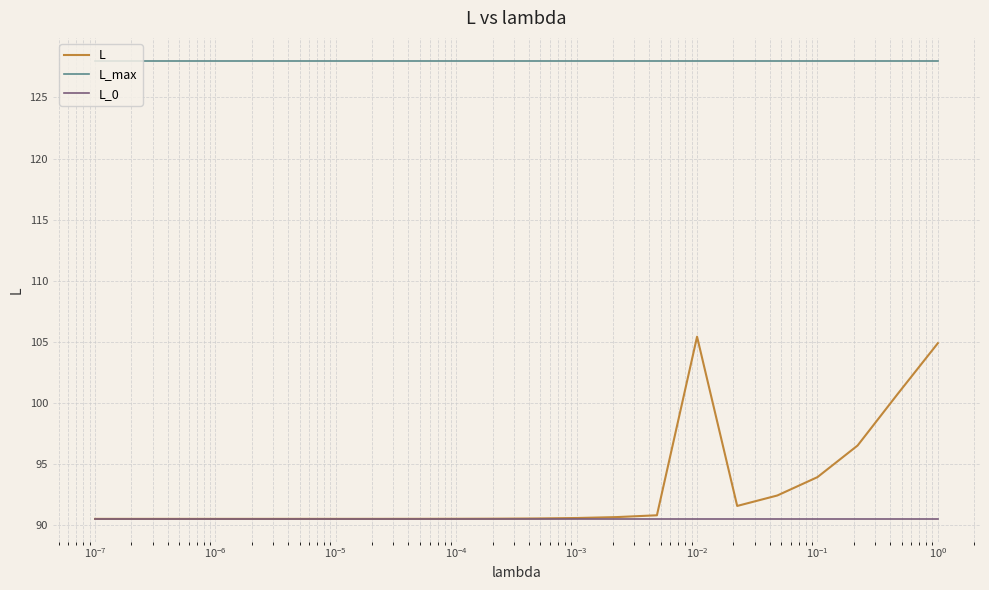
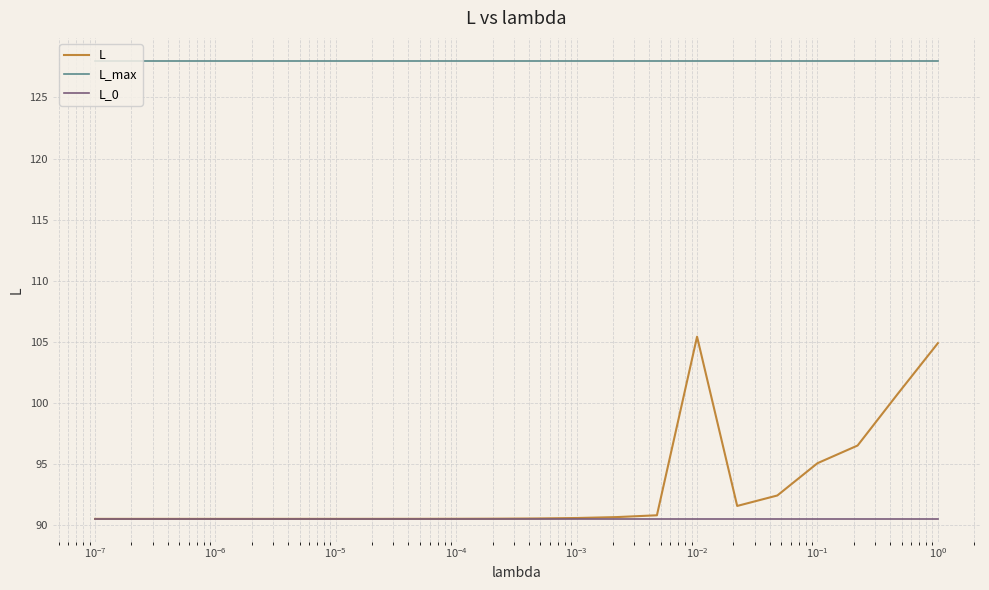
  {
    "L": {
      "10^-2": 105.4,
-     "10^-1": 93.9,
+     "10^-1": 95.1,
      "10^0": 104.9
    }
  }
